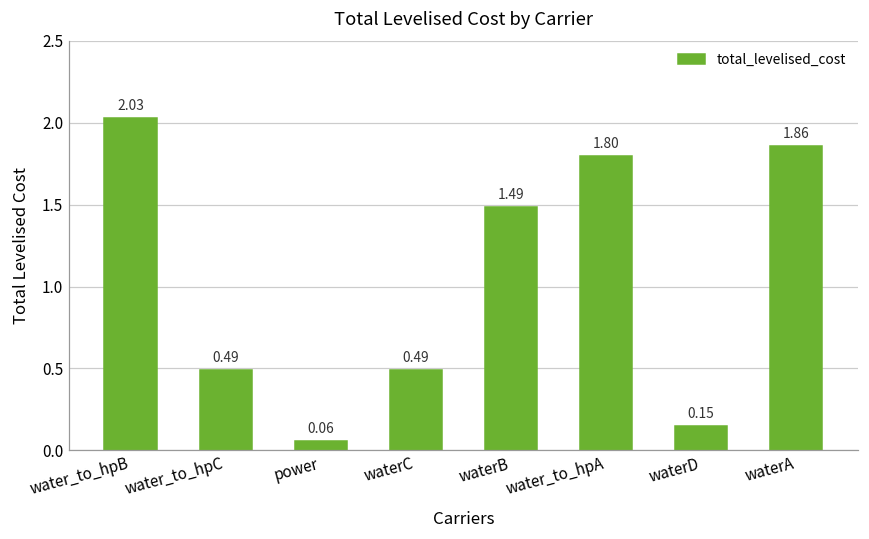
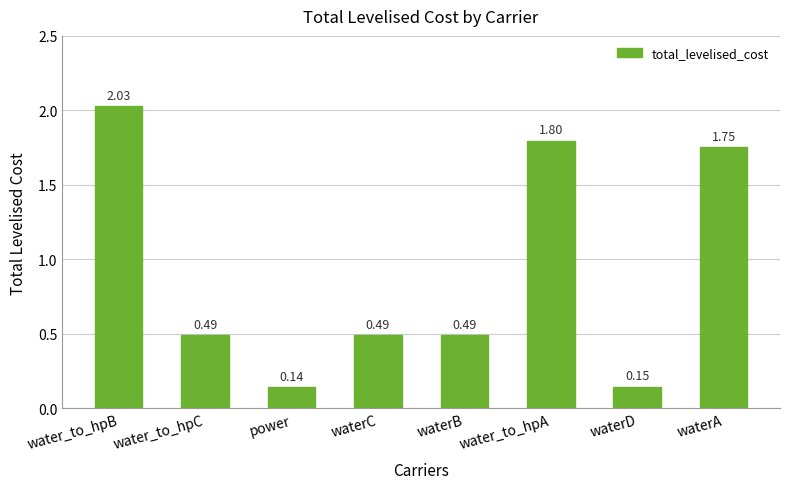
  {
    "water_to_hpB": 2.03,
    "water_to_hpC": 0.49,
-   "power": 0.06,
+   "power": 0.14,
    "waterC": 0.49,
-   "waterB": 1.49,
+   "waterB": 0.49,
    "water_to_hpA": 1.80,
    "waterD": 0.15,
-   "waterA": 1.86
+   "waterA": 1.75
  }
